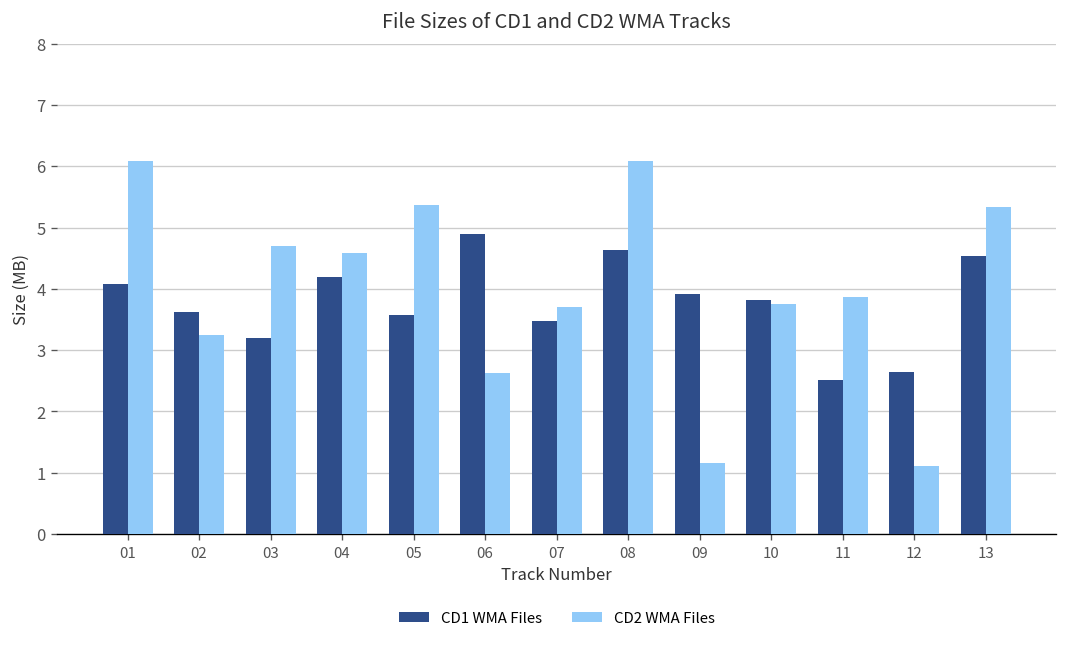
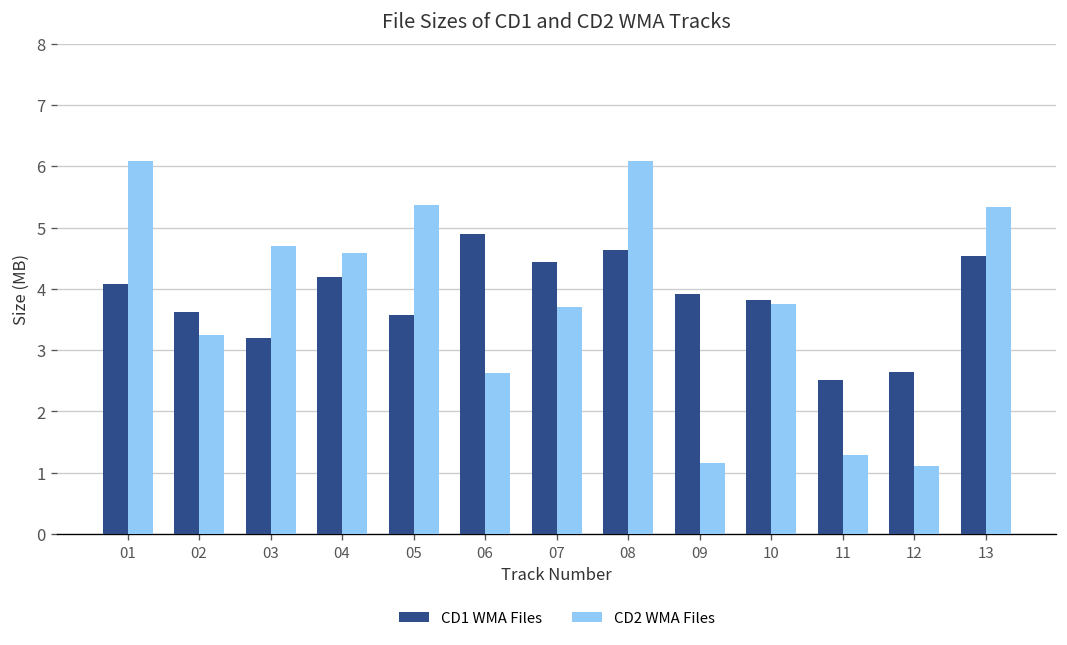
  {
    "CD1 WMA Files": {
      "01": 4.1,
      "02": 3.6,
      "03": 3.2,
      "04": 4.2,
      "05": 3.6,
      "06": 4.9,
-     "07": 3.5,
+     "07": 4.4,
      "08": 4.6,
      "09": 3.9,
      "10": 3.8,
      "11": 2.5,
      "12": 2.6,
      "13": 4.5
    },
    "CD2 WMA Files": {
      "01": 6.1,
      "02": 3.3,
      "03": 4.7,
      "04": 4.6,
      "05": 5.4,
      "06": 2.6,
      "07": 3.7,
      "08": 6.1,
      "09": 1.2,
      "10": 3.8,
-     "11": 3.9,
+     "11": 1.3,
      "12": 1.1,
      "13": 5.3
    }
  }
